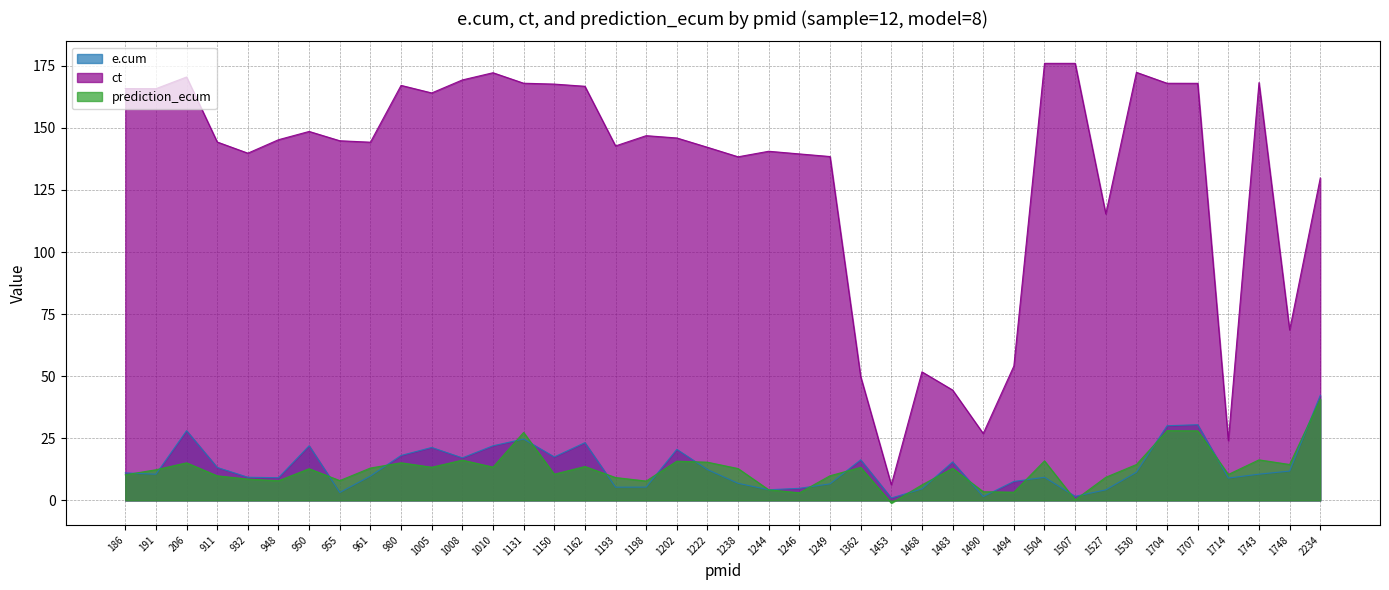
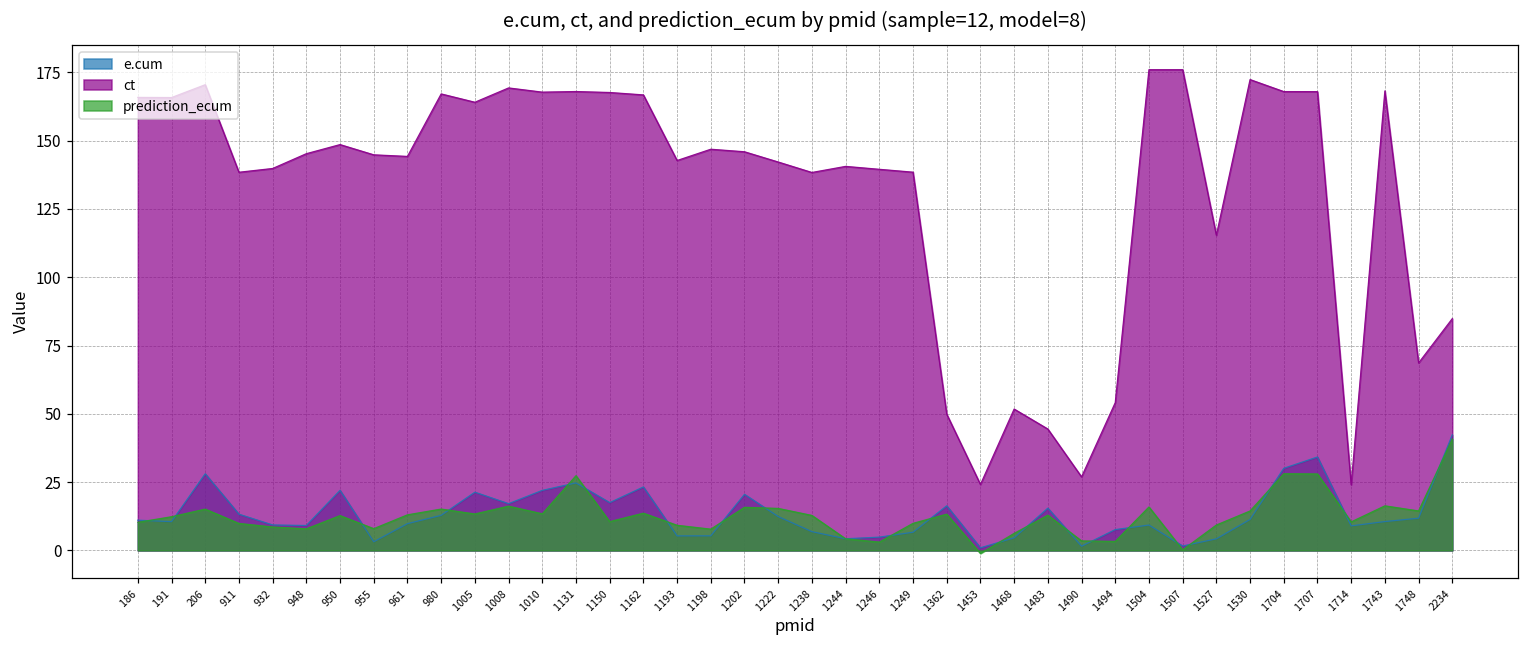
  {
    "e.cum": {
      "191": 11,
      "206": 28,
      "911": 13,
      "948": 9,
      "950": 22,
      "955": 3,
      "961": 10,
-     "980": 18,
+     "980": 13,
      "1005": 21,
      "1010": 22,
      "1131": 25,
      "1150": 18,
      "1162": 23,
      "1193": 5,
      "1198": 5,
      "1202": 21,
      "1222": 12,
      "1238": 7,
      "1246": 5,
      "1249": 7,
      "1362": 16,
      "1468": 5,
      "1483": 15,
      "1490": 2,
      "1494": 8,
      "1504": 9,
      "1507": 2,
      "1527": 4,
      "1530": 11,
      "1704": 30,
-     "1707": 30,
+     "1707": 34,
      "1714": 9,
      "1743": 11,
      "1748": 12,
      "2234": 42
    },
    "ct": {
-     "911": 144,
+     "911": 138,
      "932": 140,
      "948": 145,
      "950": 149,
      "955": 145,
      "961": 144,
      "980": 167,
      "1005": 164,
      "1008": 169,
-     "1010": 172,
+     "1010": 168,
      "1131": 168,
      "1150": 168,
      "1162": 167,
      "1193": 143,
      "1198": 147,
      "1202": 146,
      "1222": 142,
      "1238": 138,
      "1244": 141,
      "1246": 140,
      "1249": 138,
      "1362": 50,
-     "1453": 6,
+     "1453": 24,
      "1468": 52,
      "1483": 44,
      "1490": 27,
      "1494": 54,
      "1504": 176,
      "1507": 176,
      "1527": 115,
      "1530": 172,
      "1704": 168,
      "1707": 168,
      "1714": 24,
      "1743": 168,
      "1748": 69,
-     "2234": 130
+     "2234": 85
    }
  }
